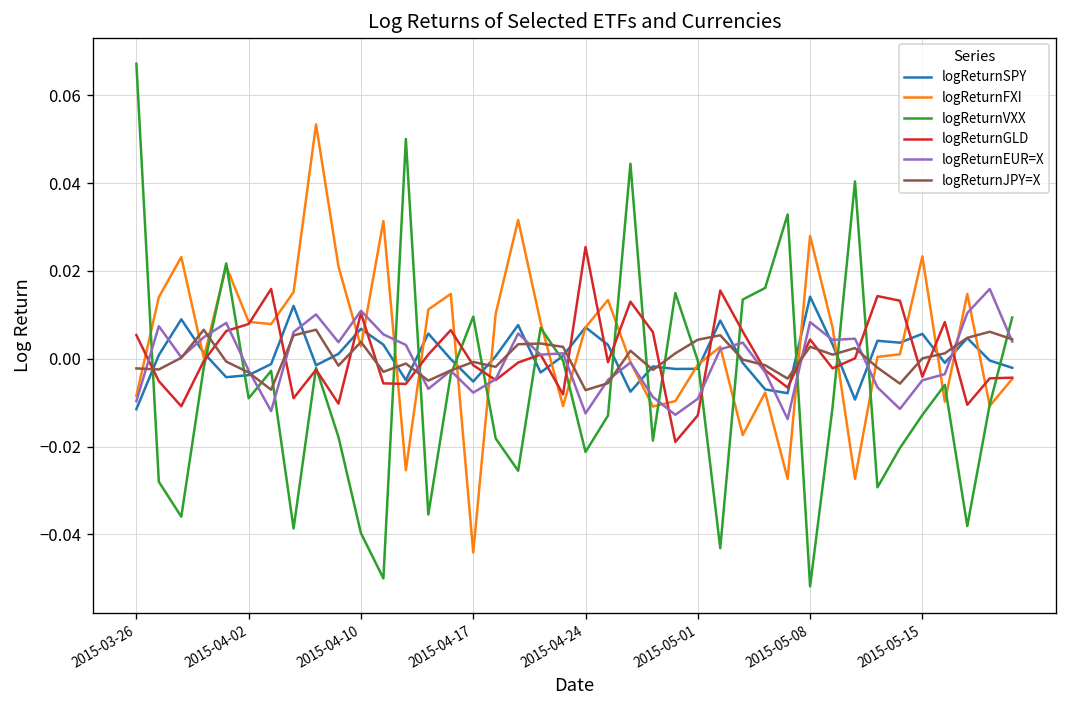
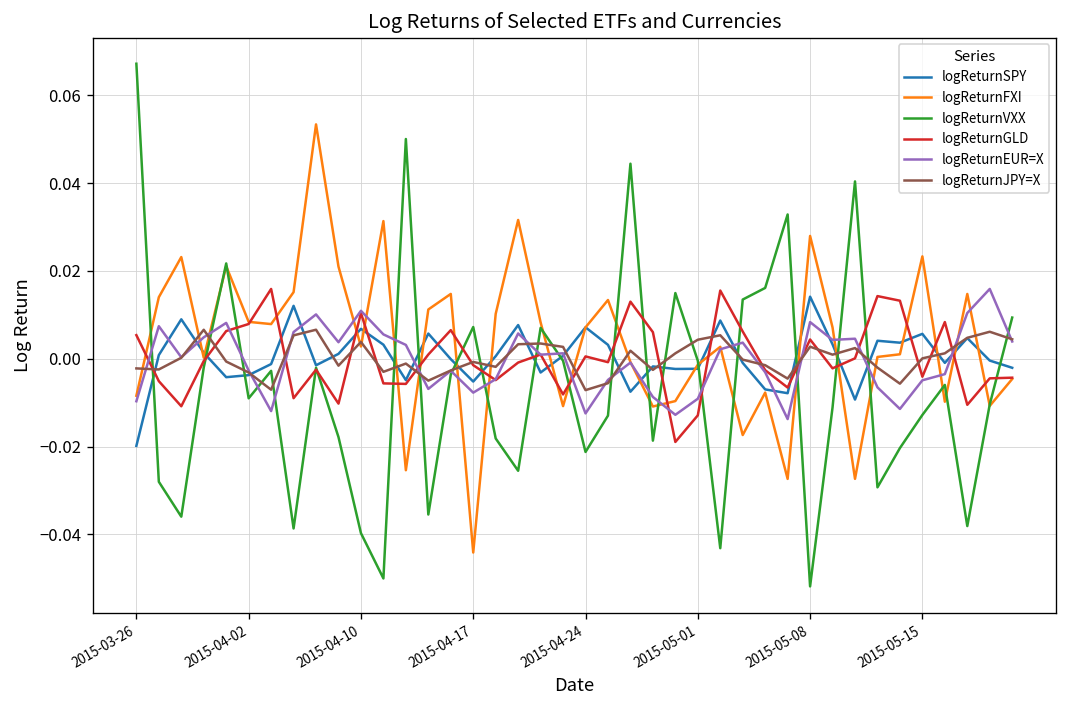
  {
    "logReturnSPY": {
-     "2015-03-26": -0.011,
+     "2015-03-26": -0.020,
      "2015-04-10": 0.007,
      "2015-04-17": -0.005,
      "2015-05-01": -0.002,
      "2015-05-08": 0.014,
      "2015-05-15": 0.006
    },
    "logReturnFXI": {
      "2015-03-26": -0.008,
      "2015-04-10": 0.003,
      "2015-04-17": -0.044,
      "2015-05-01": -0.001,
      "2015-05-08": 0.028,
      "2015-05-15": 0.023
    },
    "logReturnVXX": {
      "2015-03-26": 0.067,
      "2015-04-02": -0.009,
      "2015-04-10": -0.040,
-     "2015-04-17": 0.010,
+     "2015-04-17": 0.007,
      "2015-04-24": -0.021,
      "2015-05-01": 0.000,
      "2015-05-08": -0.052,
      "2015-05-15": -0.013
    },
    "logReturnGLD": {
      "2015-03-26": 0.005,
      "2015-04-17": -0.001,
-     "2015-04-24": 0.025,
+     "2015-04-24": 0.001,
      "2015-05-01": -0.013,
      "2015-05-08": 0.004,
      "2015-05-15": -0.004
    },
    "logReturnEUR=X": {
      "2015-03-26": -0.010,
      "2015-04-17": -0.008,
      "2015-04-24": -0.012,
      "2015-05-01": -0.009,
      "2015-05-08": 0.008,
      "2015-05-15": -0.005
    },
    "logReturnJPY=X": {
      "2015-03-26": -0.002,
      "2015-04-10": 0.004,
      "2015-04-17": -0.001,
      "2015-04-24": -0.007,
      "2015-05-01": 0.004,
      "2015-05-08": 0.003,
      "2015-05-15": 0.000
    }
  }
